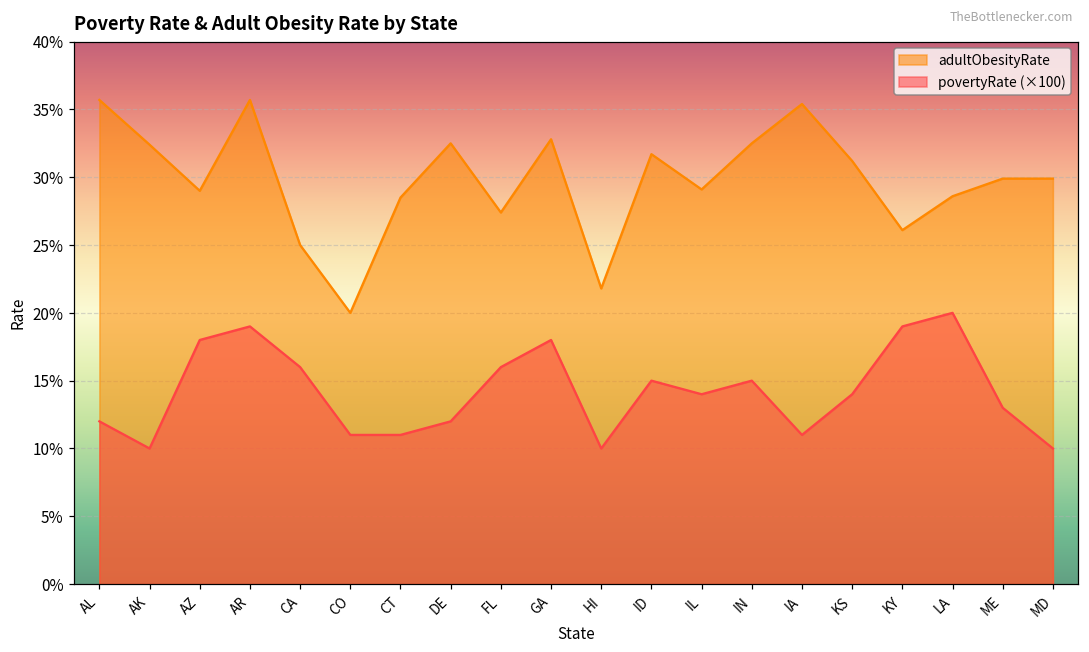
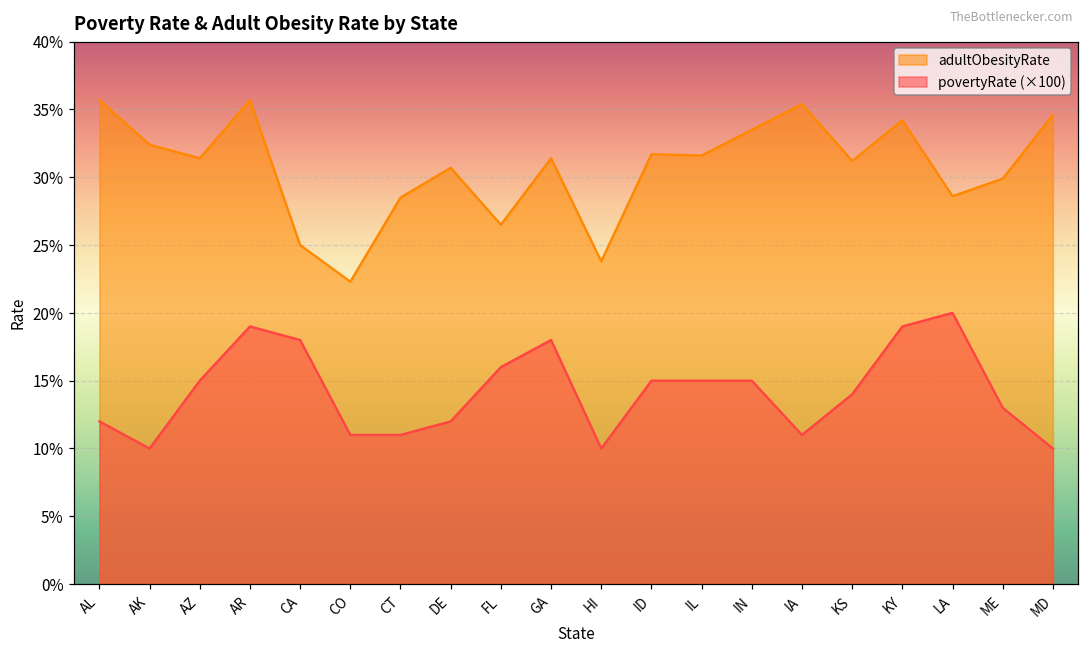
  {
    "adultObesityRate": {
      "AL": "35.7%",
      "AK": "32.4%",
-     "AZ": "29.0%",
+     "AZ": "31.4%",
      "AR": "35.7%",
      "CA": "25.0%",
-     "CO": "20.0%",
+     "CO": "22.3%",
      "CT": "28.5%",
-     "DE": "32.5%",
-     "FL": "27.4%",
-     "GA": "32.8%",
-     "HI": "21.8%",
+     "DE": "30.7%",
+     "FL": "26.5%",
+     "GA": "31.4%",
+     "HI": "23.8%",
      "ID": "31.7%",
-     "IL": "29.1%",
-     "IN": "32.5%",
+     "IL": "31.6%",
+     "IN": "33.5%",
      "IA": "35.4%",
      "KS": "31.2%",
-     "KY": "26.1%",
+     "KY": "34.2%",
      "LA": "28.6%",
      "ME": "29.9%",
-     "MD": "29.9%"
+     "MD": "34.6%"
    },
    "povertyRate (×100)": {
      "AL": "12.0%",
      "AK": "10.0%",
-     "AZ": "18.0%",
+     "AZ": "15.0%",
      "AR": "19.0%",
-     "CA": "16.0%",
+     "CA": "18.0%",
      "CO": "11.0%",
      "CT": "11.0%",
      "DE": "12.0%",
      "FL": "16.0%",
      "GA": "18.0%",
      "HI": "10.0%",
      "ID": "15.0%",
-     "IL": "14.0%",
+     "IL": "15.0%",
      "IN": "15.0%",
      "IA": "11.0%",
      "KS": "14.0%",
      "KY": "19.0%",
      "LA": "20.0%",
      "ME": "13.0%",
      "MD": "10.0%"
    }
  }
